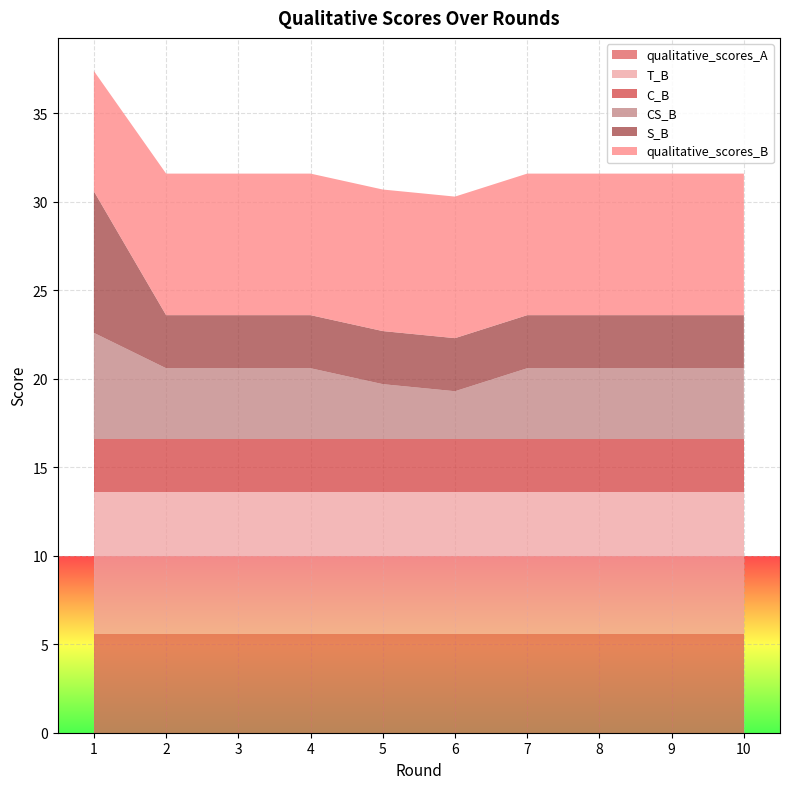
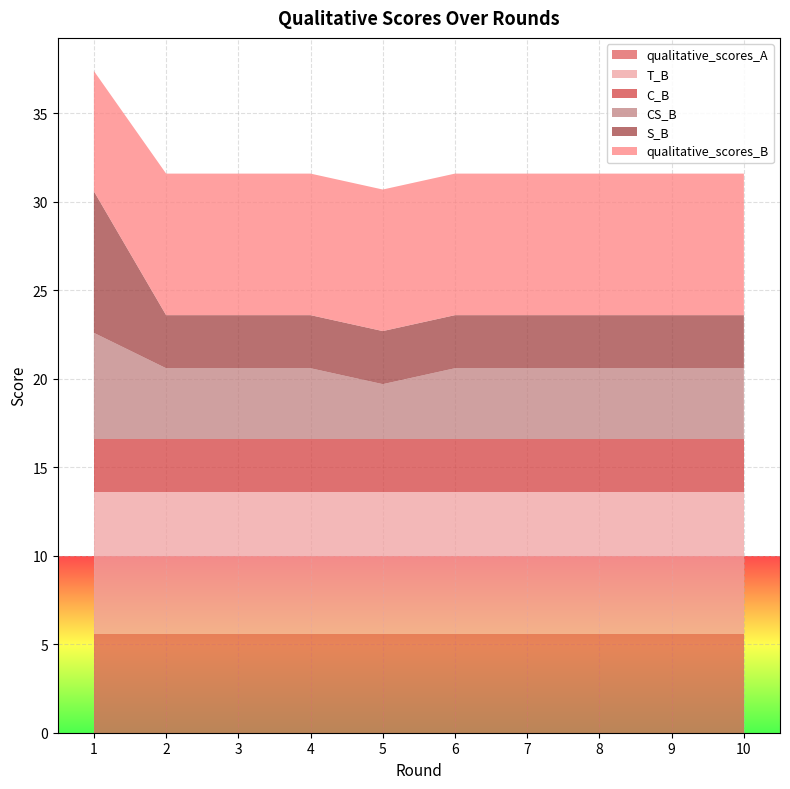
  {
    "CS_B": {
      "1": 6.0,
      "2": 4.0,
      "3": 4.0,
      "4": 4.0,
      "5": 3.1,
-     "6": 2.7,
+     "6": 4.0,
      "7": 4.0,
      "8": 4.0,
      "9": 4.0,
      "10": 4.0
    }
  }
